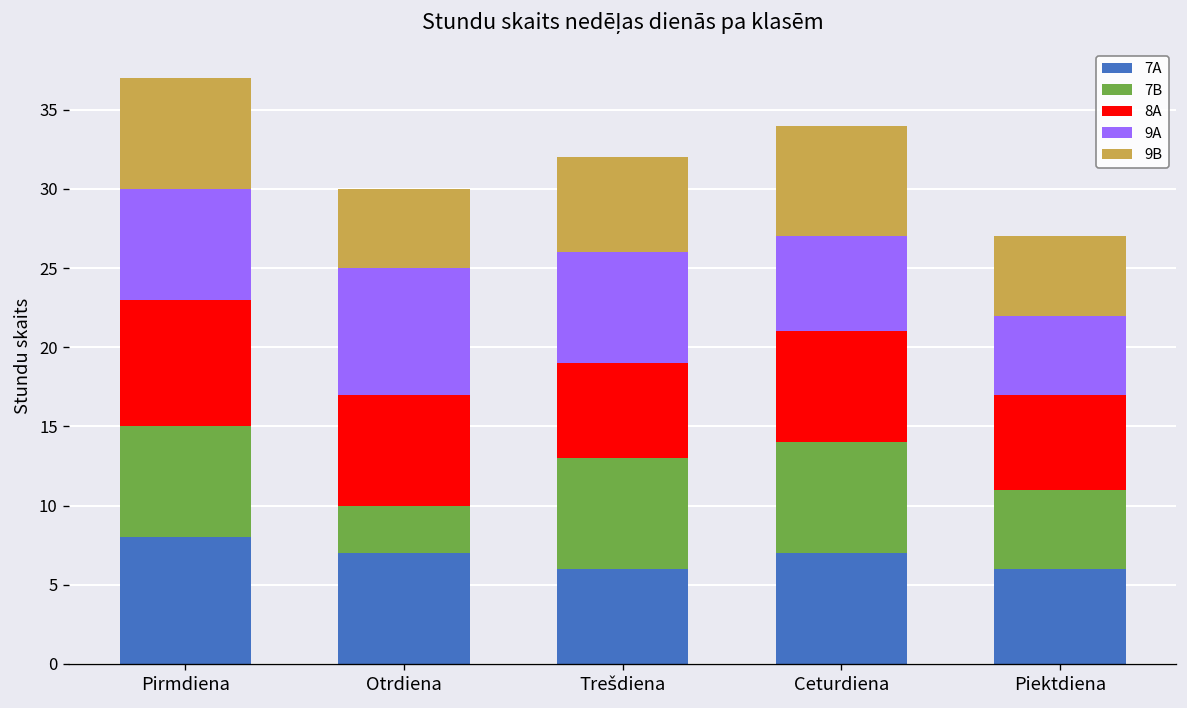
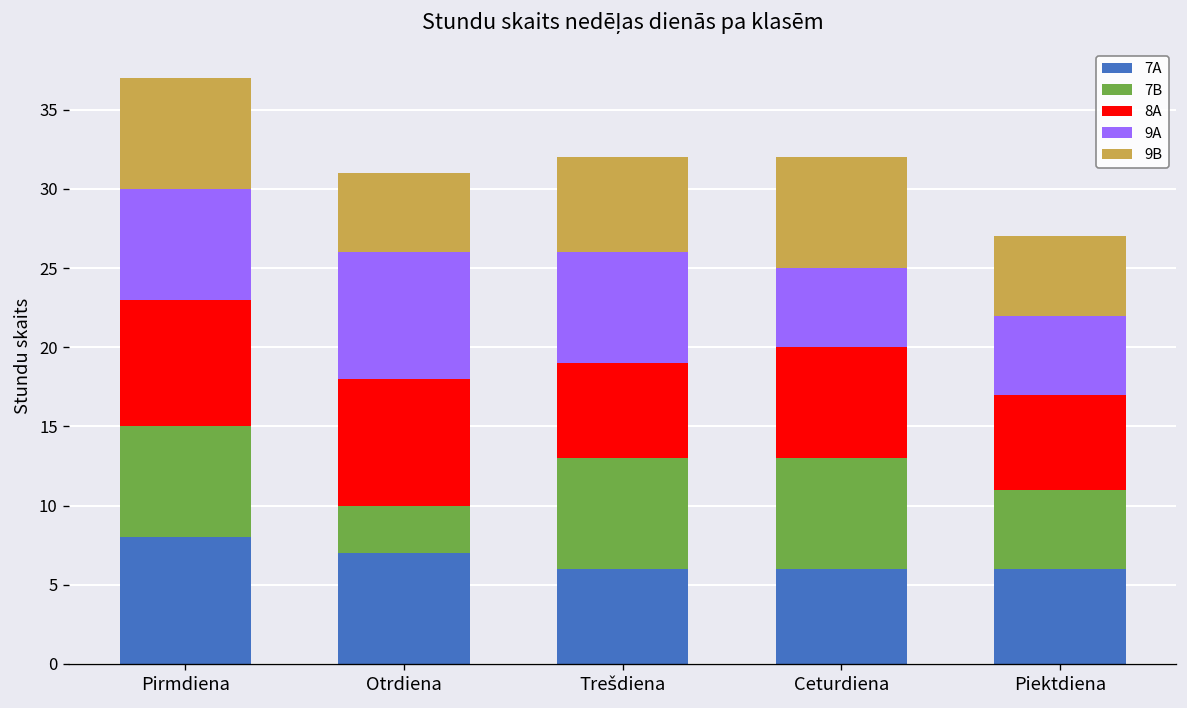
  {
    "7A": {
      "Pirmdiena": 8,
      "Otrdiena": 7,
      "Trešdiena": 6,
-     "Ceturdiena": 7,
+     "Ceturdiena": 6,
      "Piektdiena": 6
    },
    "7B": {
      "Pirmdiena": 7,
      "Otrdiena": 3,
      "Trešdiena": 7,
      "Ceturdiena": 7,
      "Piektdiena": 5
    },
    "8A": {
      "Pirmdiena": 8,
-     "Otrdiena": 7,
+     "Otrdiena": 8,
      "Trešdiena": 6,
      "Ceturdiena": 7,
      "Piektdiena": 6
    },
    "9A": {
      "Pirmdiena": 7,
      "Otrdiena": 8,
      "Trešdiena": 7,
-     "Ceturdiena": 6,
+     "Ceturdiena": 5,
      "Piektdiena": 5
    },
    "9B": {
      "Pirmdiena": 7,
      "Otrdiena": 5,
      "Trešdiena": 6,
      "Ceturdiena": 7,
      "Piektdiena": 5
    }
  }
